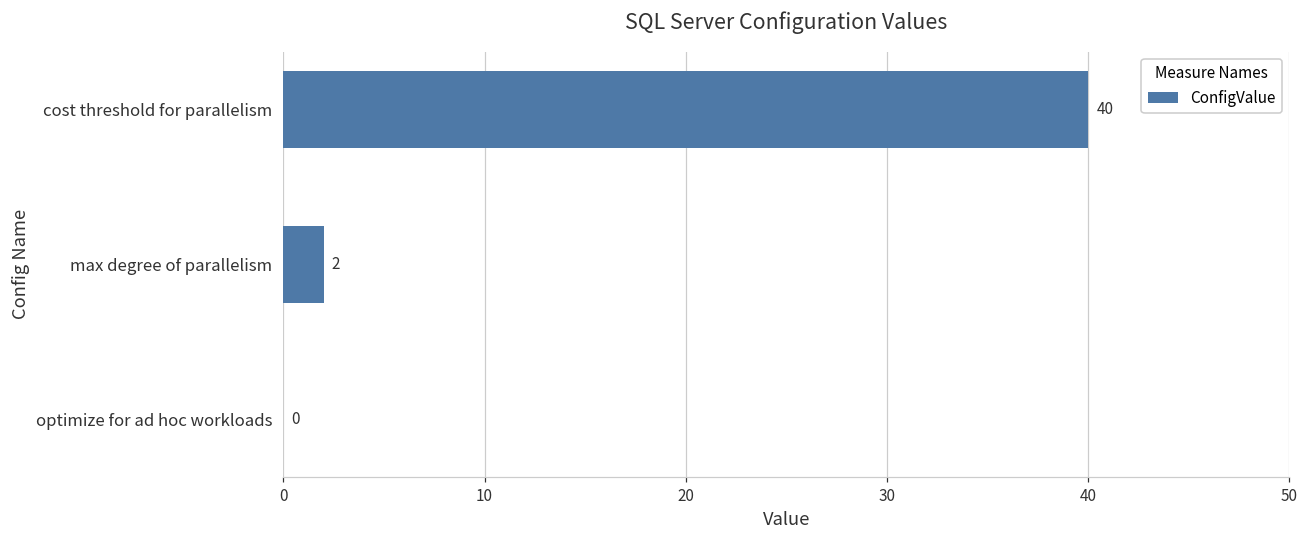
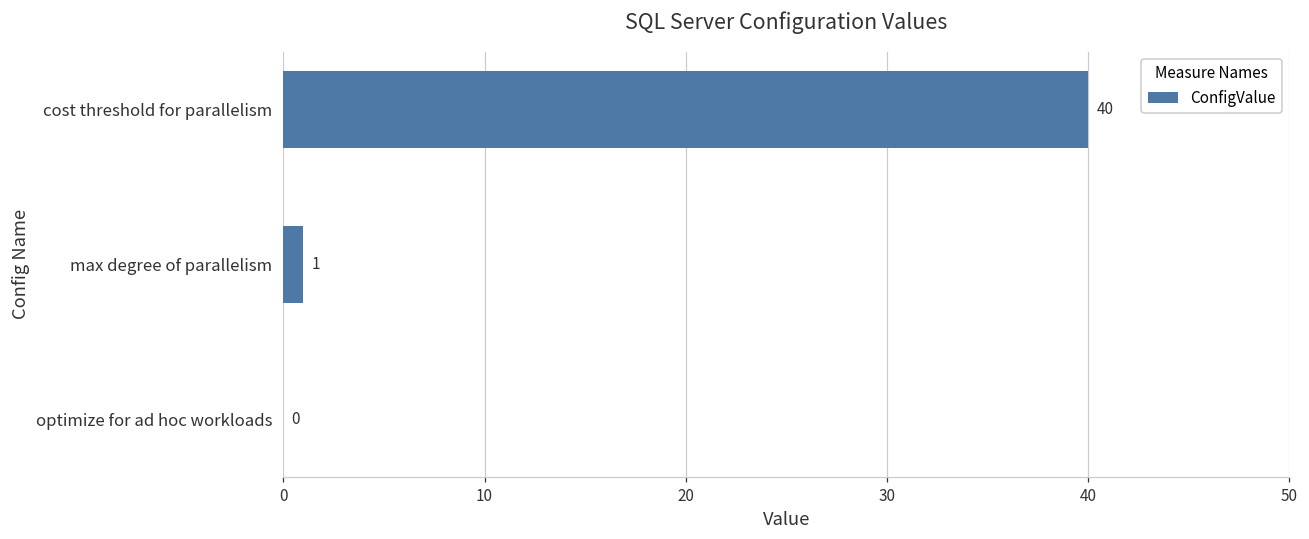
  {
    "cost threshold for parallelism": 40,
-   "max degree of parallelism": 2,
+   "max degree of parallelism": 1,
    "optimize for ad hoc workloads": 0
  }
